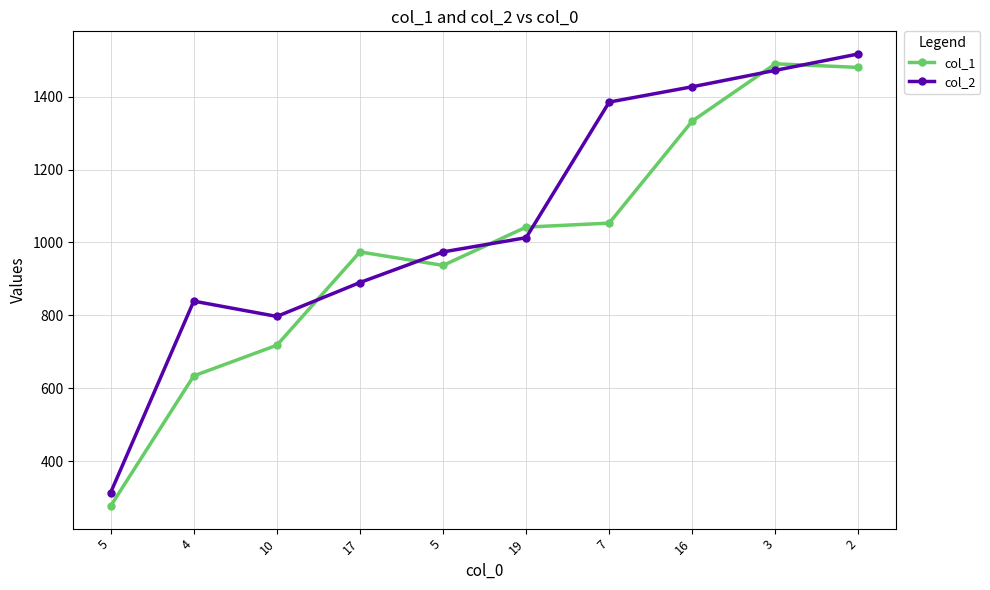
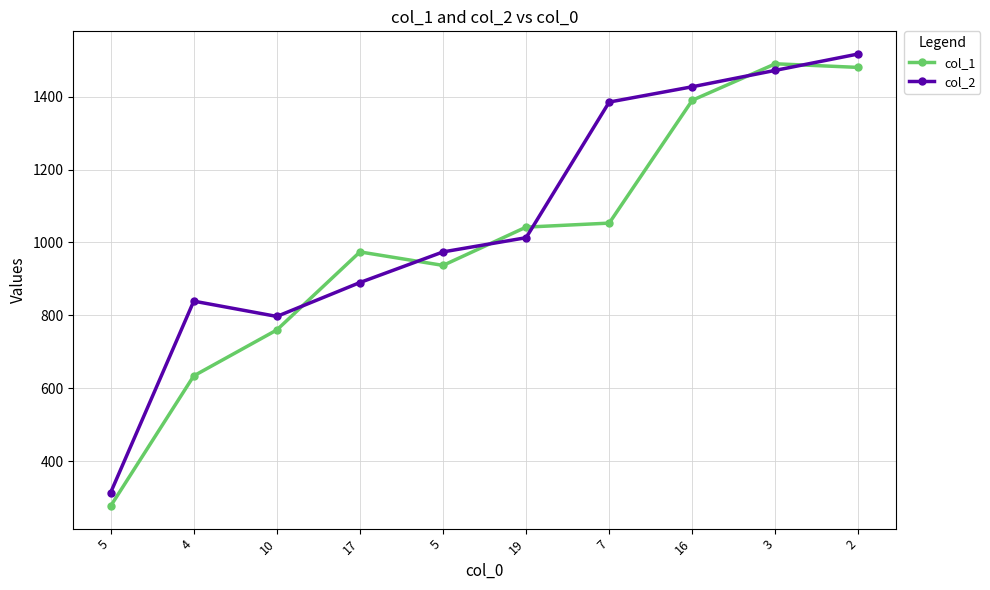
  {
    "col_1": {
      "4": 630,
-     "10": 720,
+     "10": 760,
      "17": 970,
      "19": 1040,
      "7": 1050,
-     "16": 1330,
+     "16": 1390,
      "3": 1490,
      "2": 1480
    },
    "col_2": {
      "4": 840,
      "10": 800,
      "17": 890,
      "19": 1010,
      "7": 1390,
      "16": 1430,
      "3": 1470,
      "2": 1520
    }
  }
